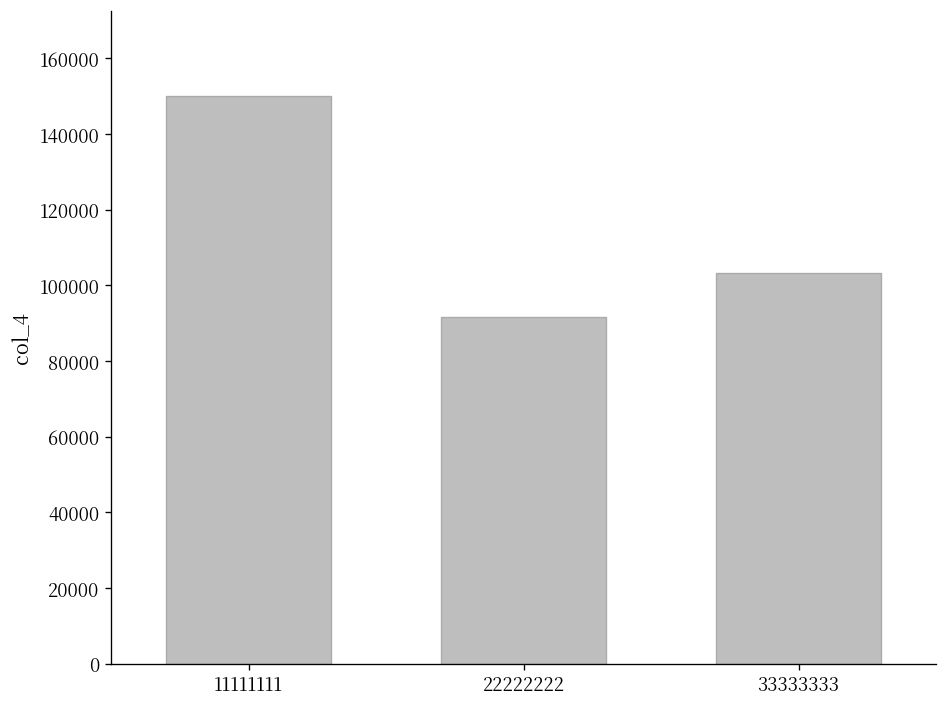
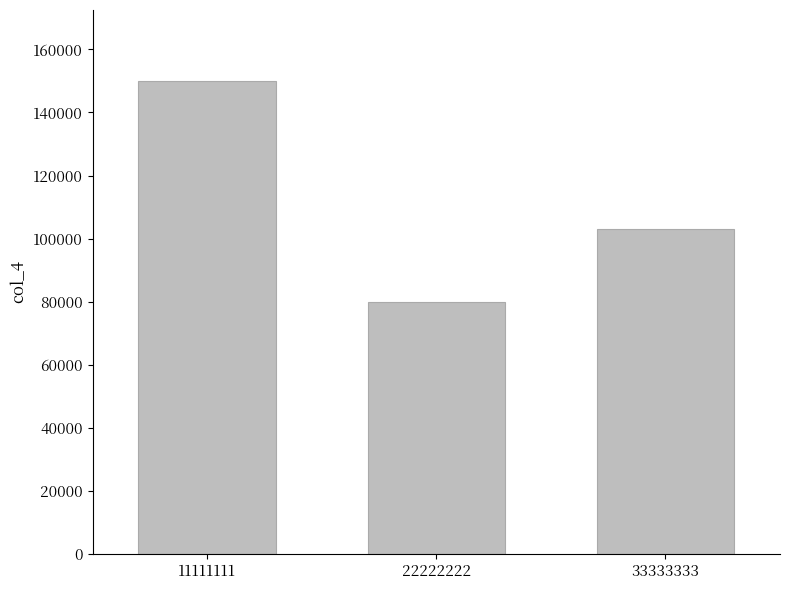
  {
    "11111111": 150000,
-   "22222222": 92000,
+   "22222222": 80000,
    "33333333": 103000
  }
